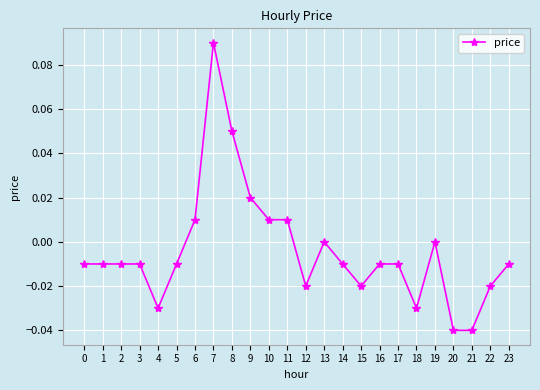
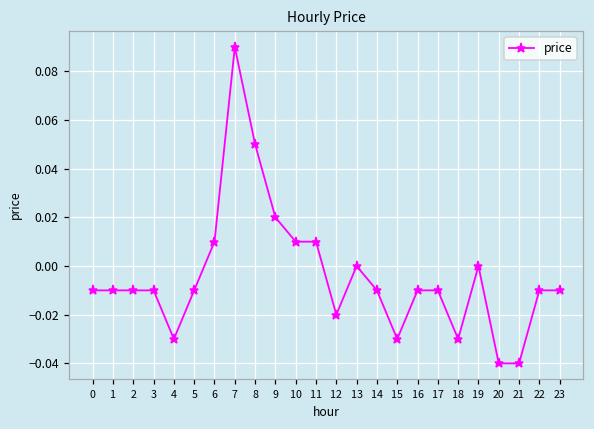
  {
    "0": -0.01,
    "1": -0.01,
    "2": -0.01,
    "3": -0.01,
    "4": -0.03,
    "5": -0.01,
    "6": 0.01,
    "7": 0.09,
    "8": 0.05,
    "9": 0.02,
    "10": 0.01,
    "11": 0.01,
    "12": -0.02,
    "13": 0.00,
    "14": -0.01,
-   "15": -0.02,
+   "15": -0.03,
    "16": -0.01,
    "17": -0.01,
    "18": -0.03,
    "19": 0.00,
    "20": -0.04,
    "21": -0.04,
-   "22": -0.02,
+   "22": -0.01,
    "23": -0.01
  }
